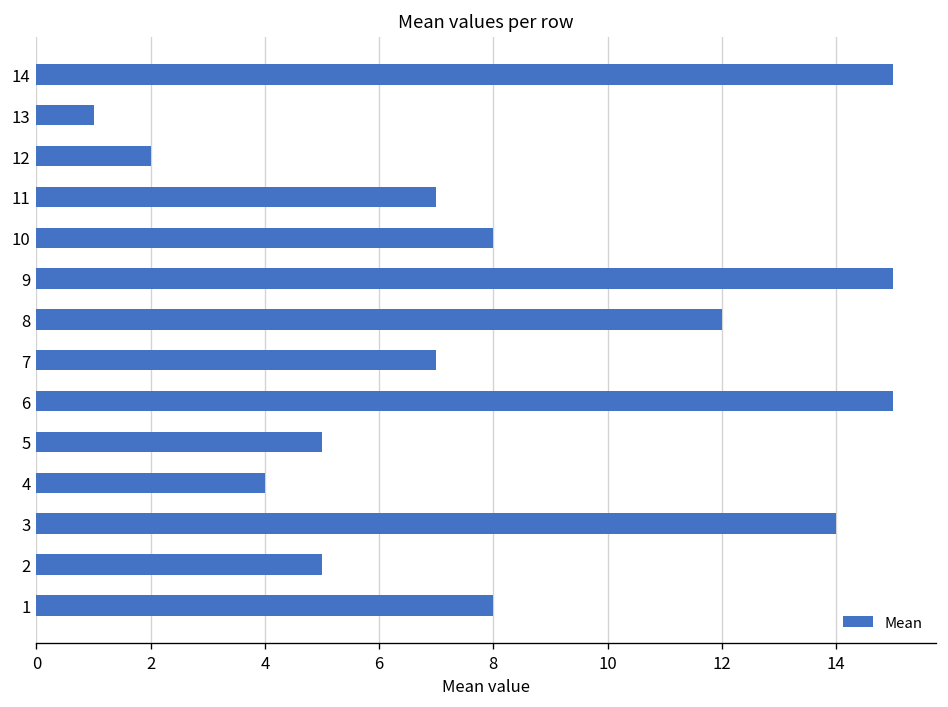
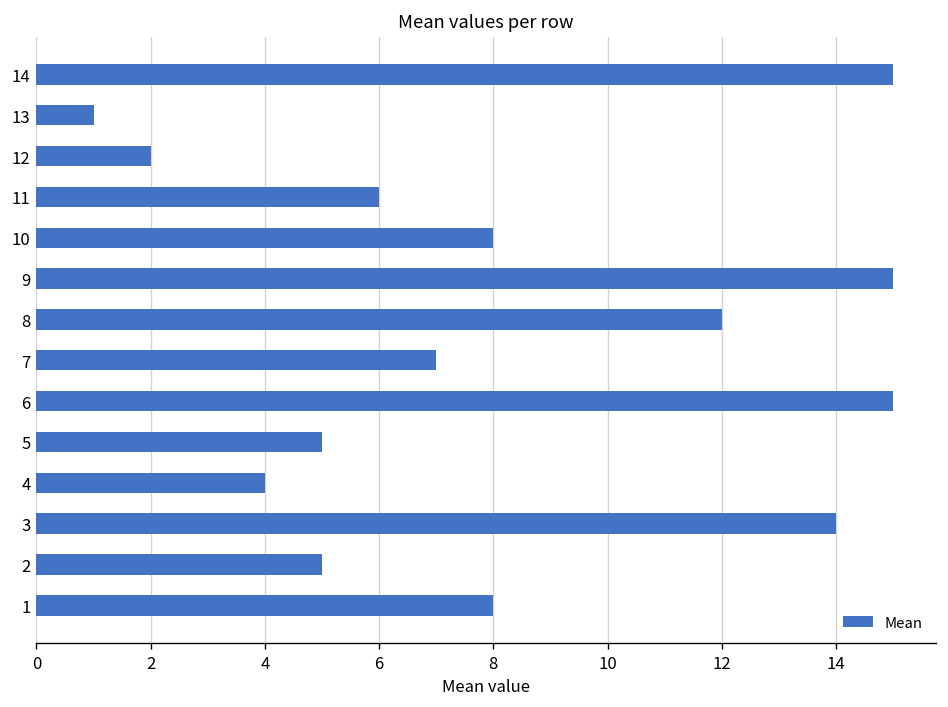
  {
    "14": 15,
    "13": 1,
    "12": 2,
-   "11": 7,
+   "11": 6,
    "10": 8,
    "9": 15,
    "8": 12,
    "7": 7,
    "6": 15,
    "5": 5,
    "4": 4,
    "3": 14,
    "2": 5,
    "1": 8
  }
